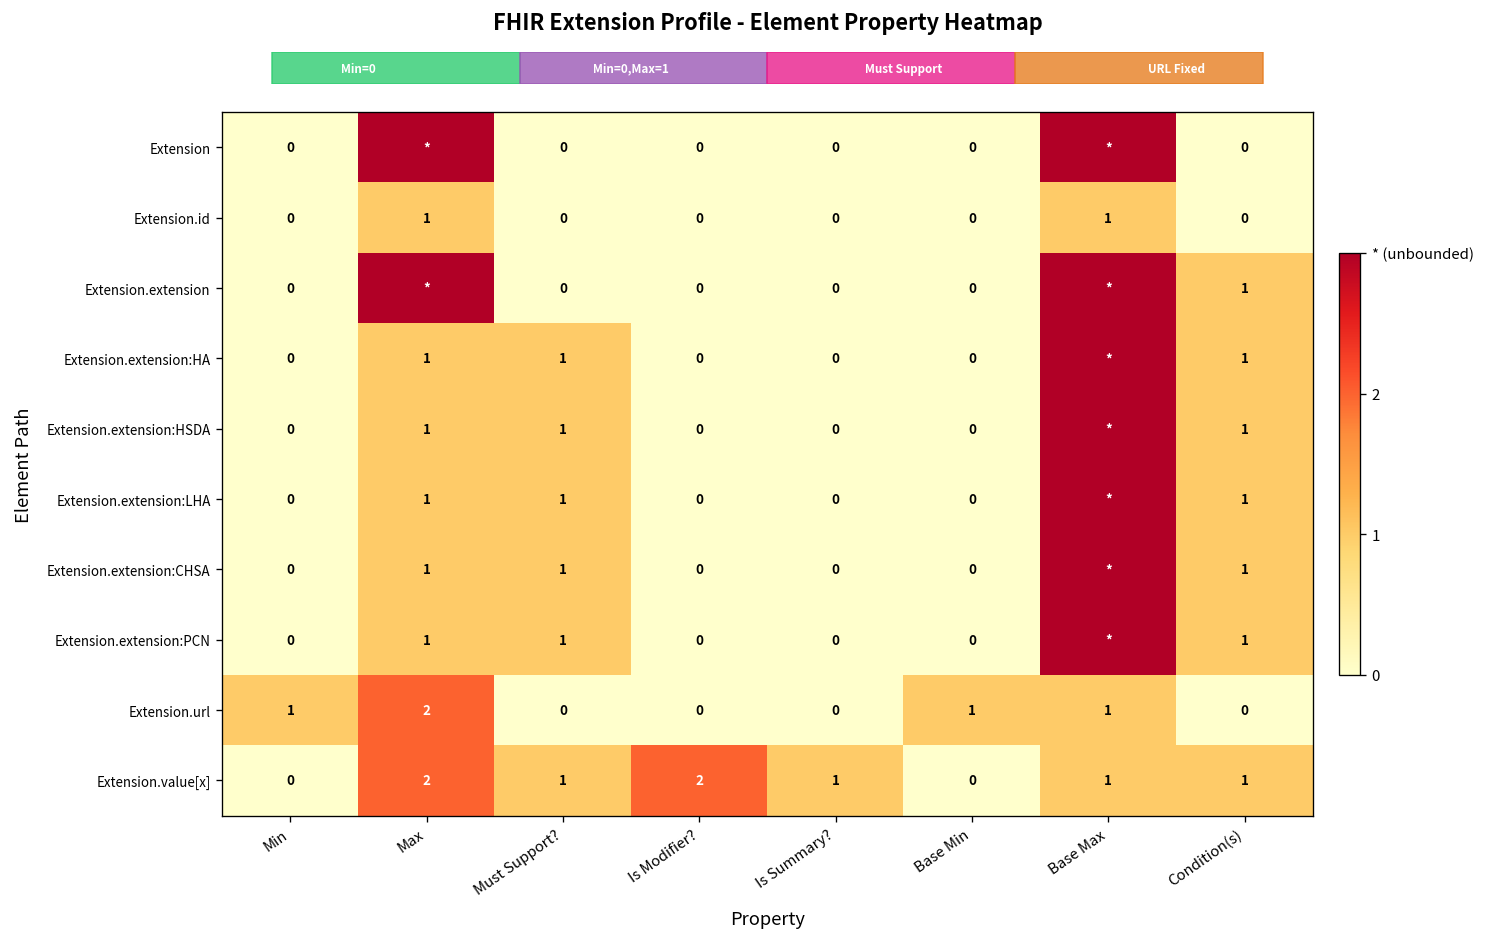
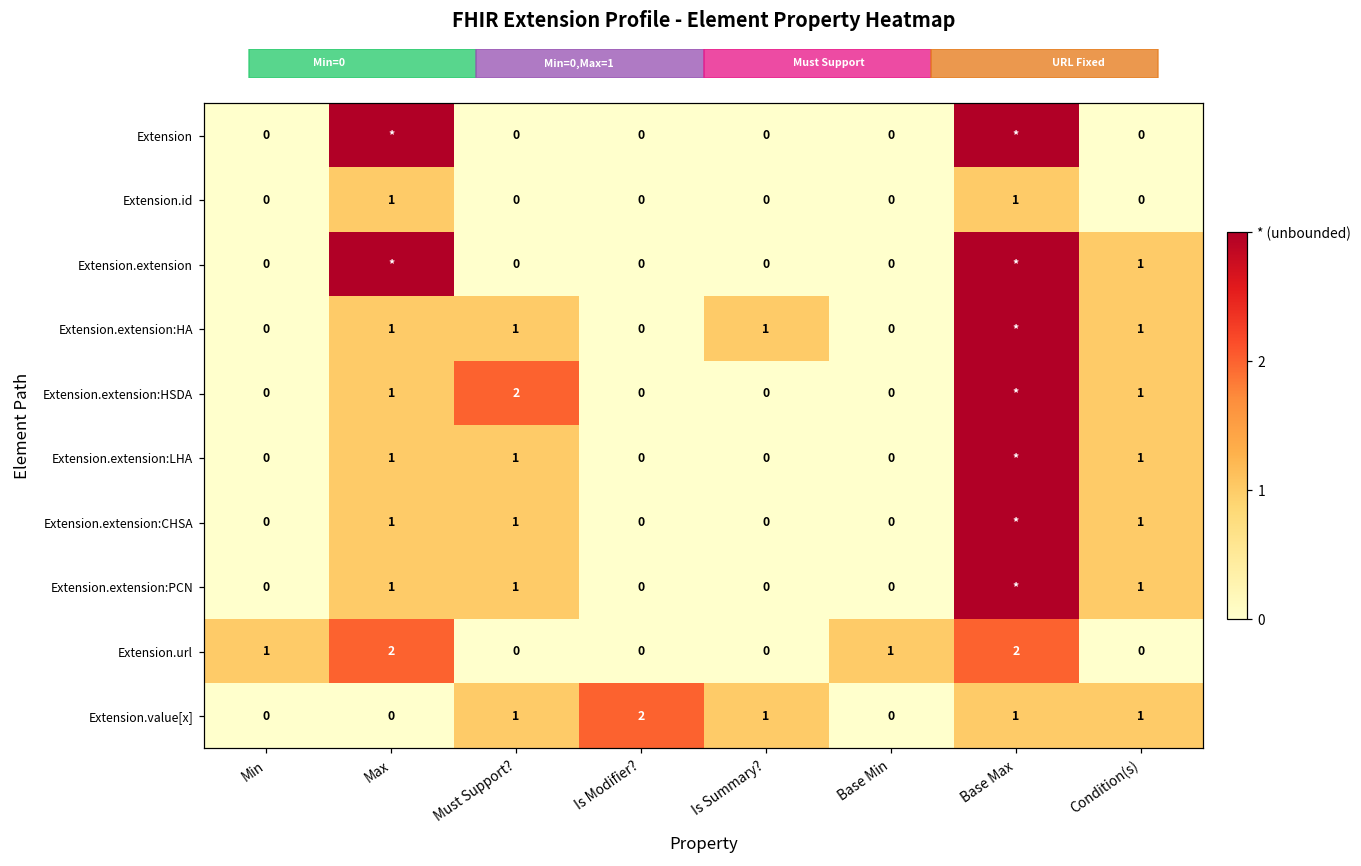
  {
    "Extension": {
      "Min": 0,
      "Must Support?": 0,
      "Is Modifier?": 0,
      "Is Summary?": 0,
      "Base Min": 0,
      "Condition(s)": 0
    },
    "Extension.id": {
      "Min": 0,
      "Max": 1,
      "Must Support?": 0,
      "Is Modifier?": 0,
      "Is Summary?": 0,
      "Base Min": 0,
      "Base Max": 1,
      "Condition(s)": 0
    },
    "Extension.extension": {
      "Min": 0,
      "Must Support?": 0,
      "Is Modifier?": 0,
      "Is Summary?": 0,
      "Base Min": 0,
      "Condition(s)": 1
    },
    "Extension.extension:HA": {
      "Min": 0,
      "Max": 1,
      "Must Support?": 1,
      "Is Modifier?": 0,
-     "Is Summary?": 0,
+     "Is Summary?": 1,
      "Base Min": 0,
      "Condition(s)": 1
    },
    "Extension.extension:HSDA": {
      "Min": 0,
      "Max": 1,
-     "Must Support?": 1,
+     "Must Support?": 2,
      "Is Modifier?": 0,
      "Is Summary?": 0,
      "Base Min": 0,
      "Condition(s)": 1
    },
    "Extension.extension:LHA": {
      "Min": 0,
      "Max": 1,
      "Must Support?": 1,
      "Is Modifier?": 0,
      "Is Summary?": 0,
      "Base Min": 0,
      "Condition(s)": 1
    },
    "Extension.extension:CHSA": {
      "Min": 0,
      "Max": 1,
      "Must Support?": 1,
      "Is Modifier?": 0,
      "Is Summary?": 0,
      "Base Min": 0,
      "Condition(s)": 1
    },
    "Extension.extension:PCN": {
      "Min": 0,
      "Max": 1,
      "Must Support?": 1,
      "Is Modifier?": 0,
      "Is Summary?": 0,
      "Base Min": 0,
      "Condition(s)": 1
    },
    "Extension.url": {
      "Min": 1,
      "Max": 2,
      "Must Support?": 0,
      "Is Modifier?": 0,
      "Is Summary?": 0,
      "Base Min": 1,
-     "Base Max": 1,
+     "Base Max": 2,
      "Condition(s)": 0
    },
    "Extension.value[x]": {
      "Min": 0,
-     "Max": 2,
+     "Max": 0,
      "Must Support?": 1,
      "Is Modifier?": 2,
      "Is Summary?": 1,
      "Base Min": 0,
      "Base Max": 1,
      "Condition(s)": 1
    }
  }
